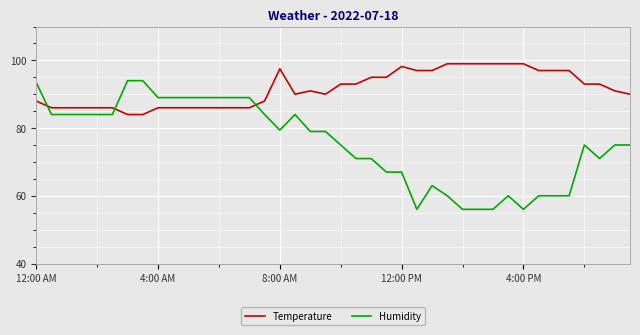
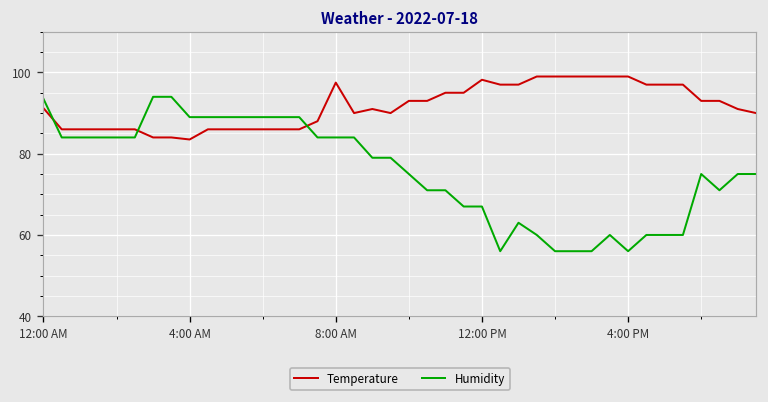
  {
    "Temperature": {
-     "12:00 AM": 88,
-     "4:00 AM": 86,
+     "12:00 AM": 91,
+     "4:00 AM": 84,
      "8:00 AM": 98,
      "12:00 PM": 98,
      "4:00 PM": 99
    },
    "Humidity": {
      "12:00 AM": 94,
      "4:00 AM": 89,
-     "8:00 AM": 79,
+     "8:00 AM": 84,
      "12:00 PM": 67,
      "4:00 PM": 56
    }
  }
